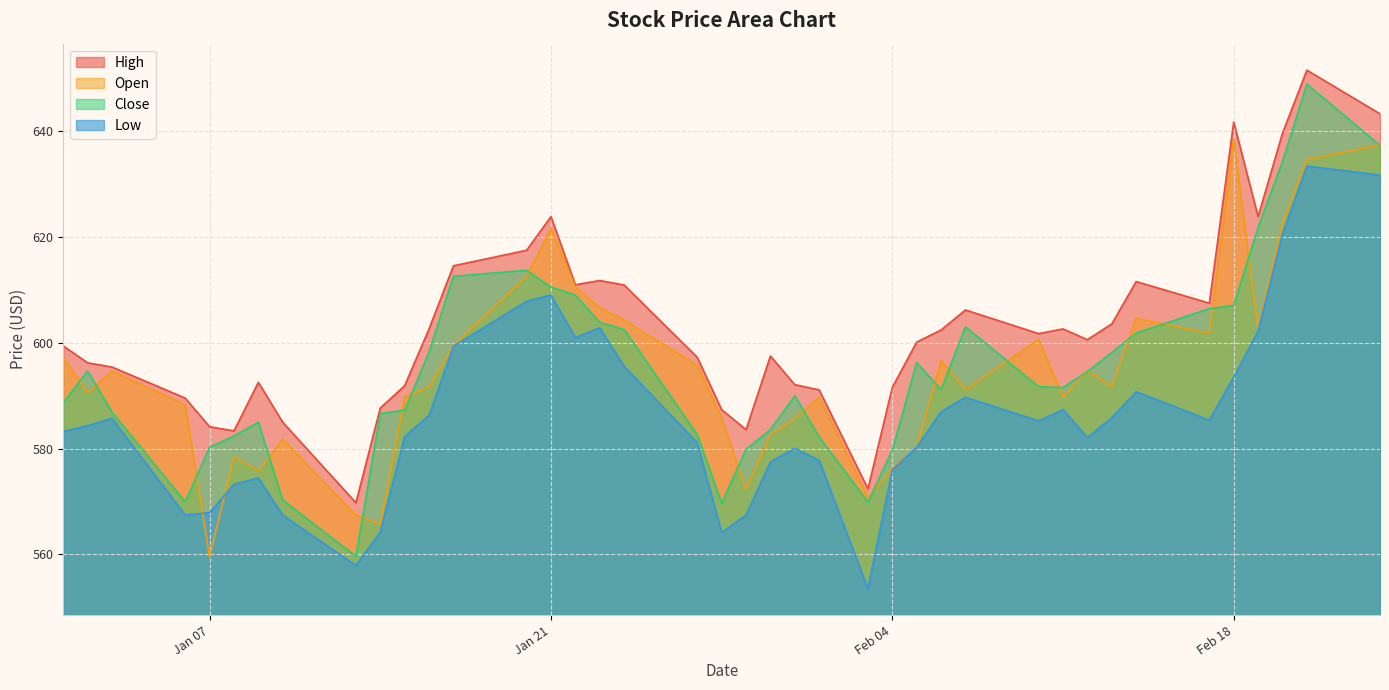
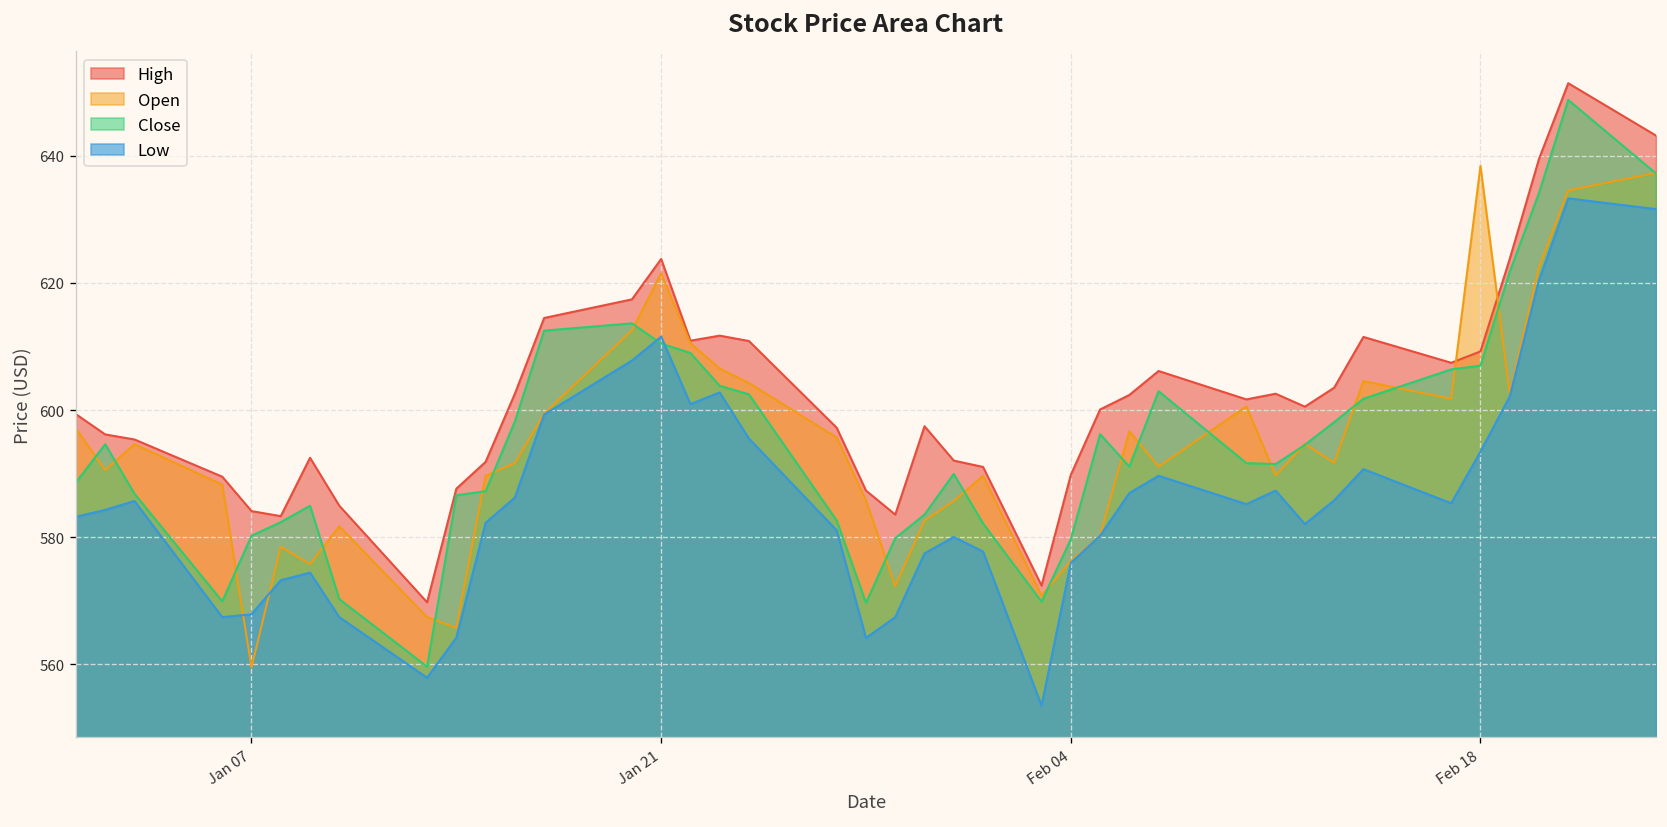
  {
    "High": {
      "Jan 07": 584,
      "Jan 21": 624,
-     "Feb 04": 592,
-     "Feb 18": 642
+     "Feb 04": 590,
+     "Feb 18": 609
    },
    "Open": {
      "Jan 07": 560,
      "Jan 21": 621,
      "Feb 18": 638
    },
    "Close": {
      "Jan 07": 580,
      "Jan 21": 610,
      "Feb 04": 580,
      "Feb 18": 607
    },
    "Low": {
      "Jan 07": 568,
-     "Jan 21": 609,
+     "Jan 21": 612,
      "Feb 18": 593
    }
  }
